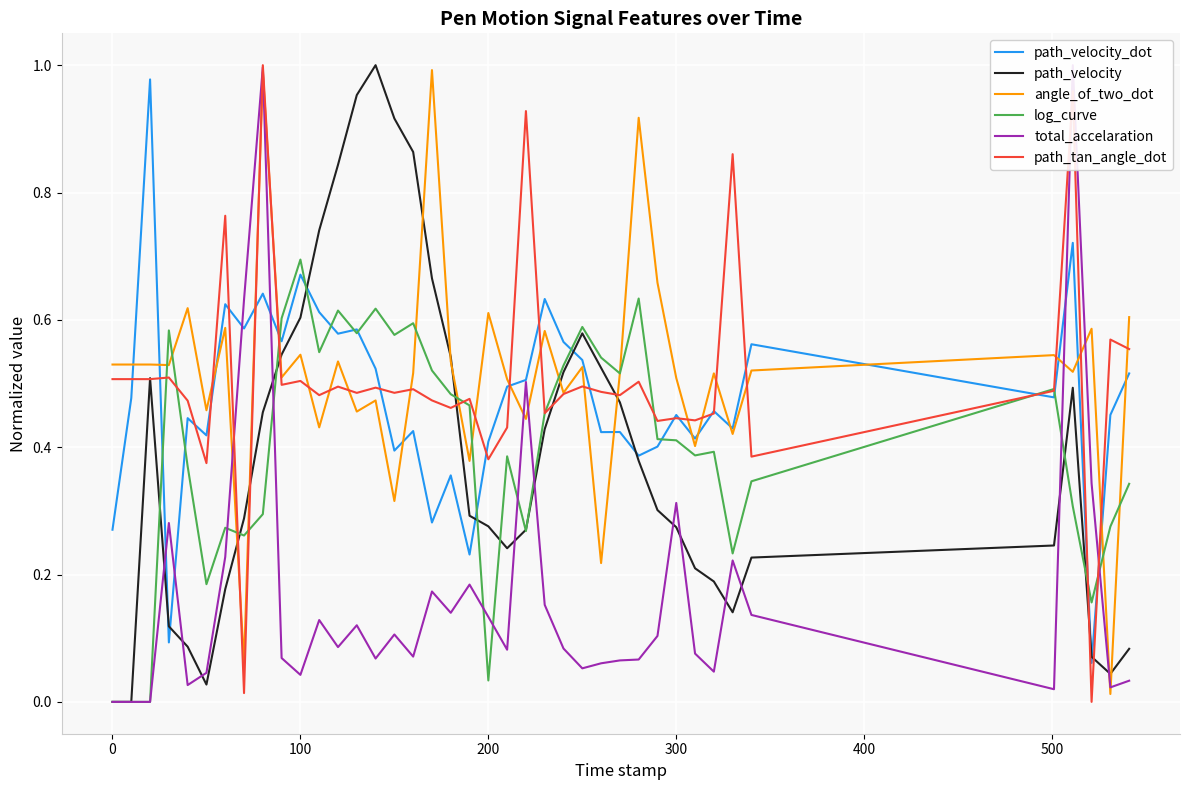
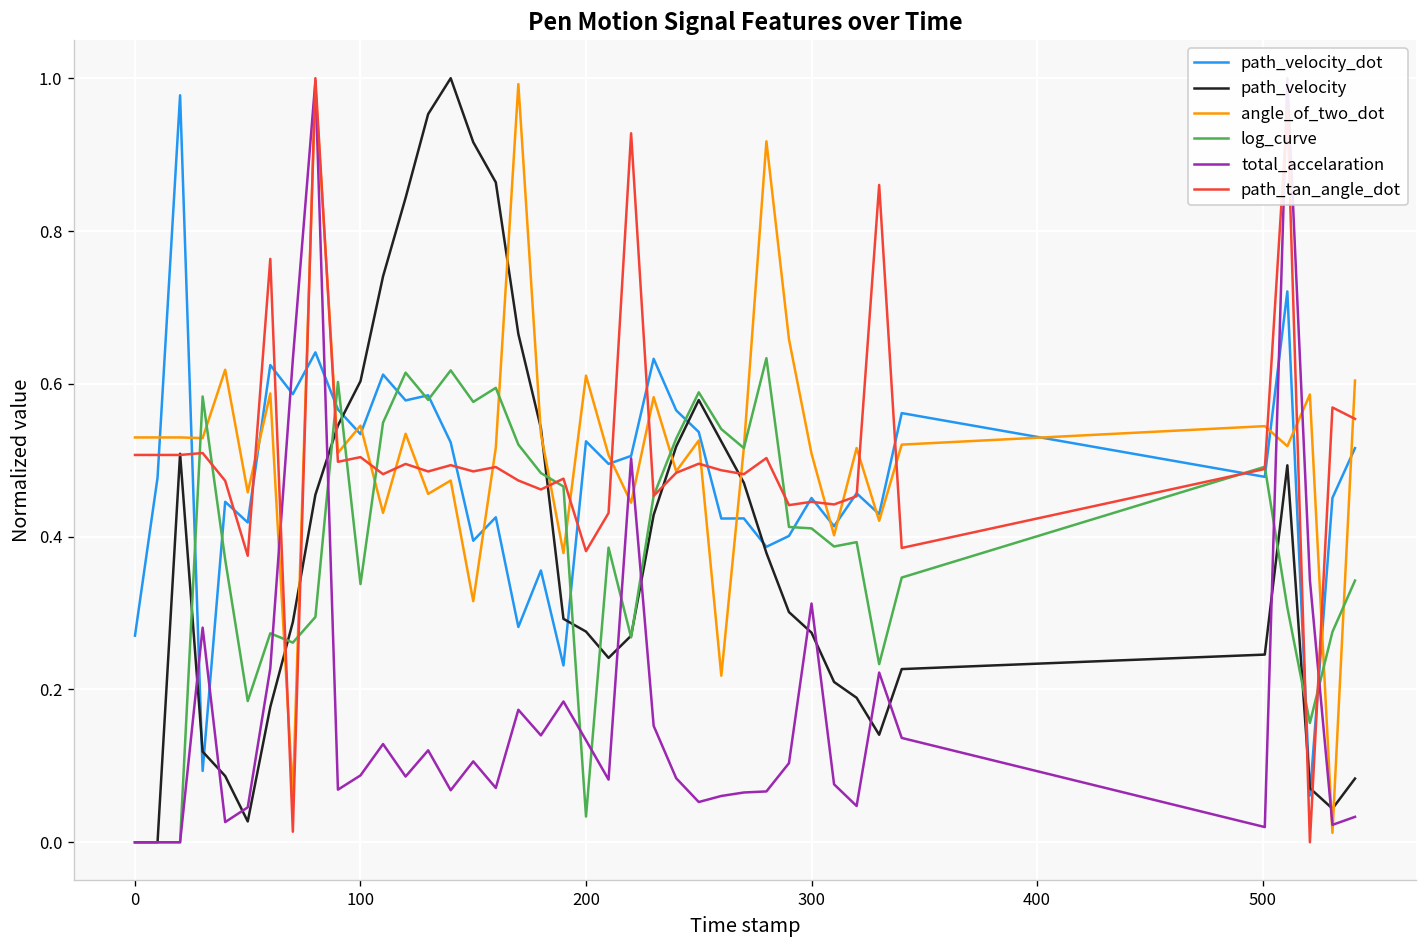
  {
    "path_velocity_dot": {
      "0": 0.27,
-     "100": 0.67,
-     "200": 0.41,
+     "100": 0.53,
+     "200": 0.52,
      "300": 0.45
    },
    "path_velocity": {
      "100": 0.60,
      "200": 0.28,
      "300": 0.27
    },
    "angle_of_two_dot": {
      "0": 0.53,
      "100": 0.55,
      "200": 0.61,
      "300": 0.51
    },
    "log_curve": {
-     "100": 0.69,
+     "100": 0.34,
      "200": 0.03,
      "300": 0.41
    },
    "total_accelaration": {
-     "100": 0.04,
+     "100": 0.09,
      "200": 0.13,
      "300": 0.31
    },
    "path_tan_angle_dot": {
      "0": 0.51,
      "100": 0.50,
      "200": 0.38,
      "300": 0.45
    }
  }
